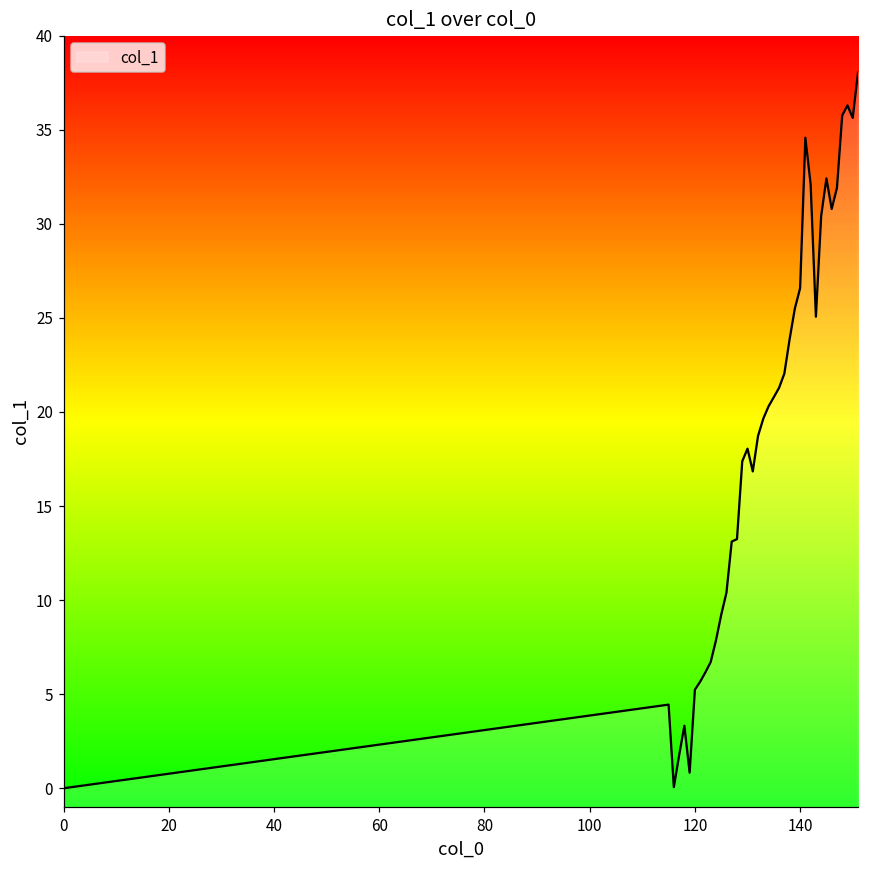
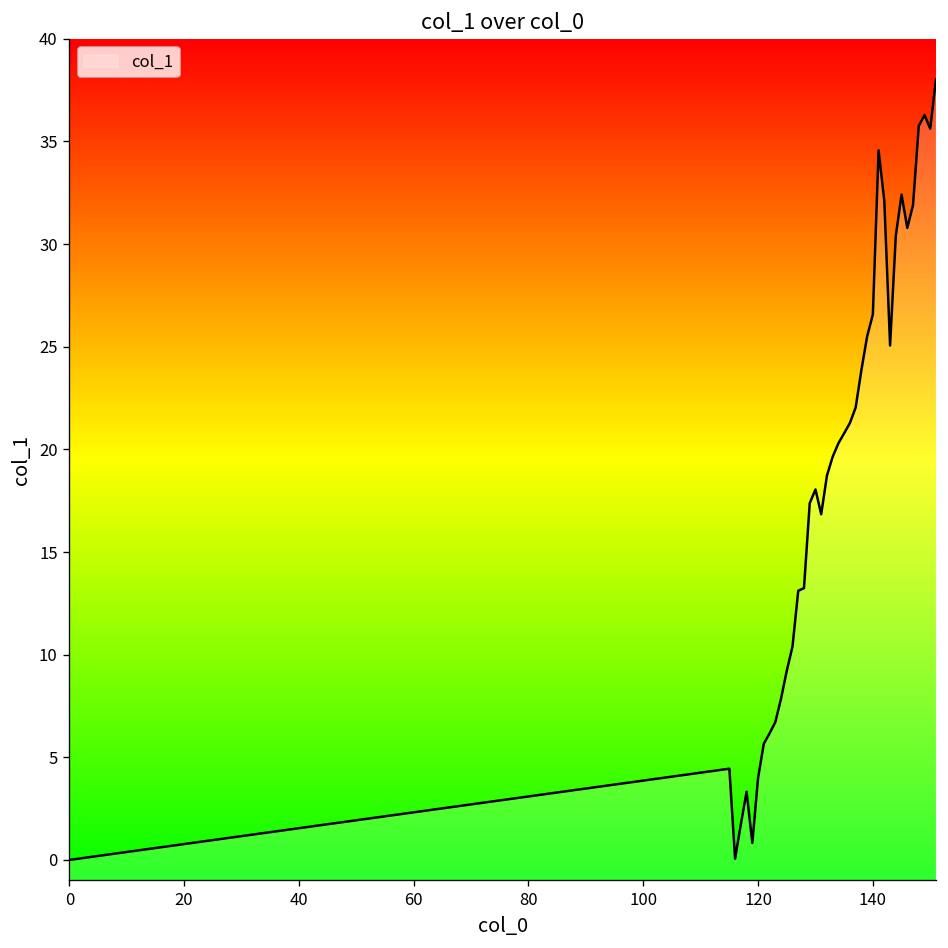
  {
    "0": 0.0,
-   "120": 5.2,
+   "120": 4.0,
    "140": 26.6
  }
